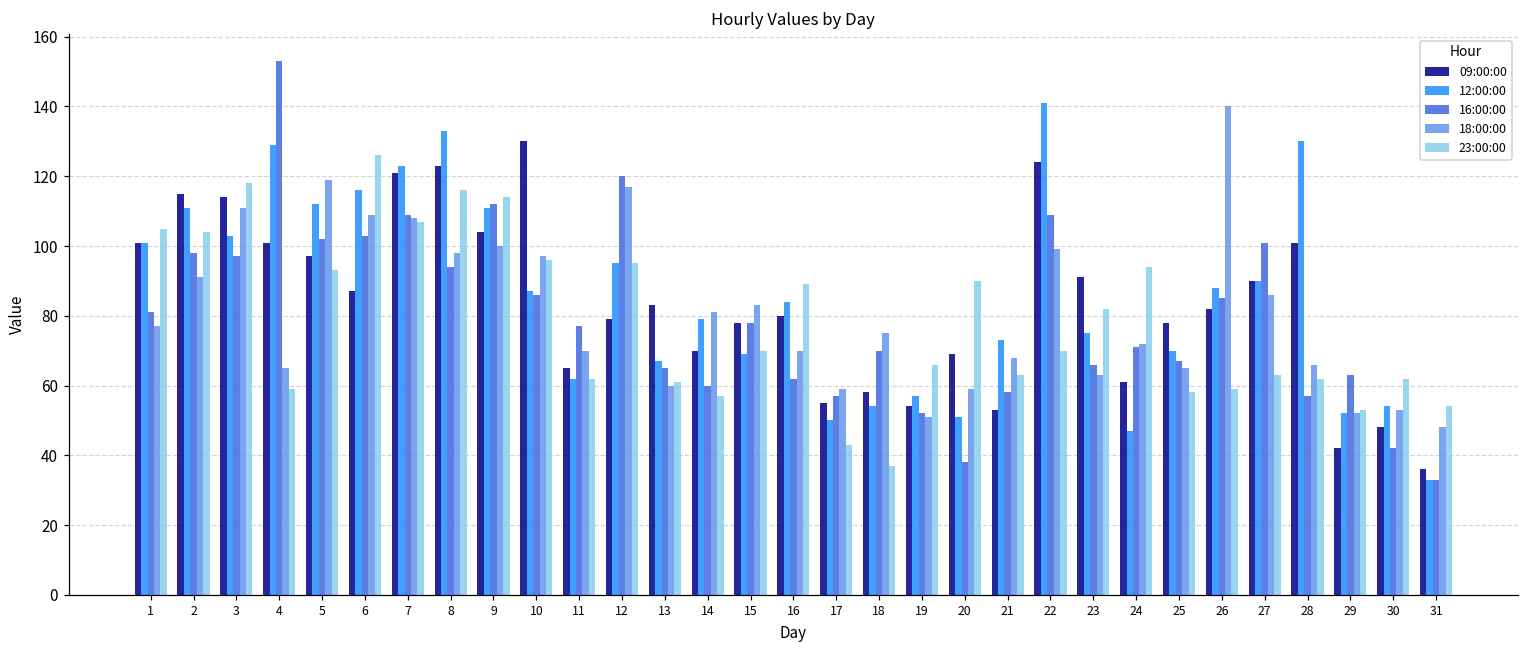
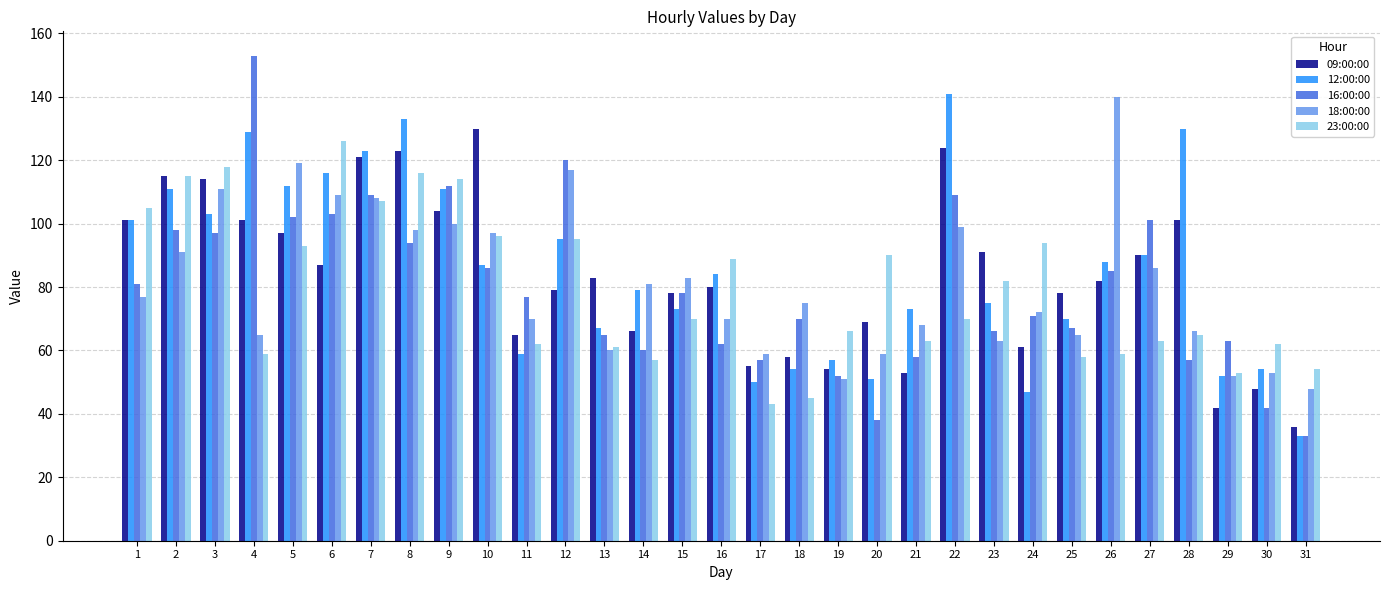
  {
    "09:00:00": {
      "1": 101,
      "2": 115,
      "3": 114,
      "4": 101,
      "5": 97,
      "6": 87,
      "7": 121,
      "8": 123,
      "9": 104,
      "10": 130,
      "11": 65,
      "12": 79,
      "13": 83,
-     "14": 70,
+     "14": 66,
      "15": 78,
      "16": 80,
      "17": 55,
      "18": 58,
      "19": 54,
      "20": 69,
      "21": 53,
      "22": 124,
      "23": 91,
      "24": 61,
      "25": 78,
      "26": 82,
      "27": 90,
      "28": 101,
      "29": 42,
      "30": 48,
      "31": 36
    },
    "12:00:00": {
      "1": 101,
      "2": 111,
      "3": 103,
      "4": 129,
      "5": 112,
      "6": 116,
      "7": 123,
      "8": 133,
      "9": 111,
      "10": 87,
-     "11": 62,
+     "11": 59,
      "12": 95,
      "13": 67,
      "14": 79,
-     "15": 69,
+     "15": 73,
      "16": 84,
      "17": 50,
      "18": 54,
      "19": 57,
      "20": 51,
      "21": 73,
      "22": 141,
      "23": 75,
      "24": 47,
      "25": 70,
      "26": 88,
      "27": 90,
      "28": 130,
      "29": 52,
      "30": 54,
      "31": 33
    },
    "23:00:00": {
      "1": 105,
-     "2": 104,
+     "2": 115,
      "3": 118,
      "4": 59,
      "5": 93,
      "6": 126,
      "7": 107,
      "8": 116,
      "9": 114,
      "10": 96,
      "11": 62,
      "12": 95,
      "13": 61,
      "14": 57,
      "15": 70,
      "16": 89,
      "17": 43,
-     "18": 37,
+     "18": 45,
      "19": 66,
      "20": 90,
      "21": 63,
      "22": 70,
      "23": 82,
      "24": 94,
      "25": 58,
      "26": 59,
      "27": 63,
-     "28": 62,
+     "28": 65,
      "29": 53,
      "30": 62,
      "31": 54
    }
  }
